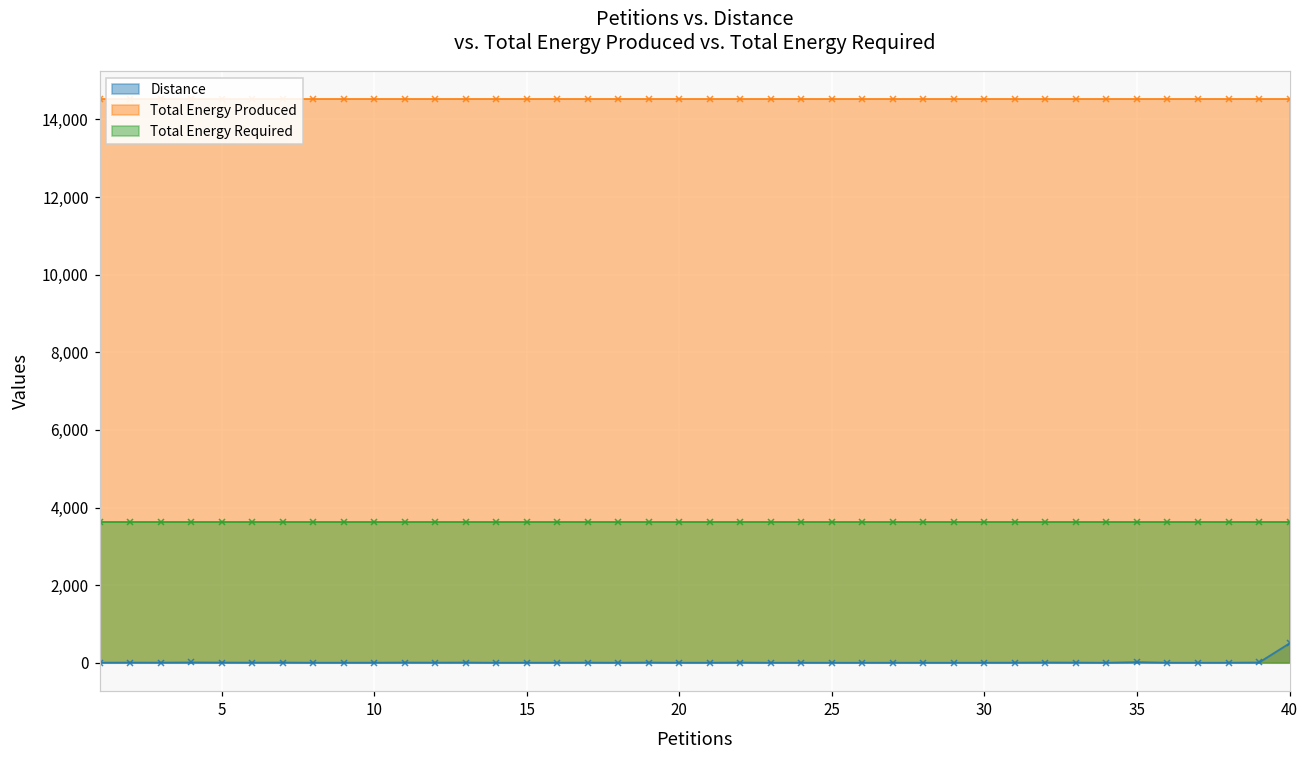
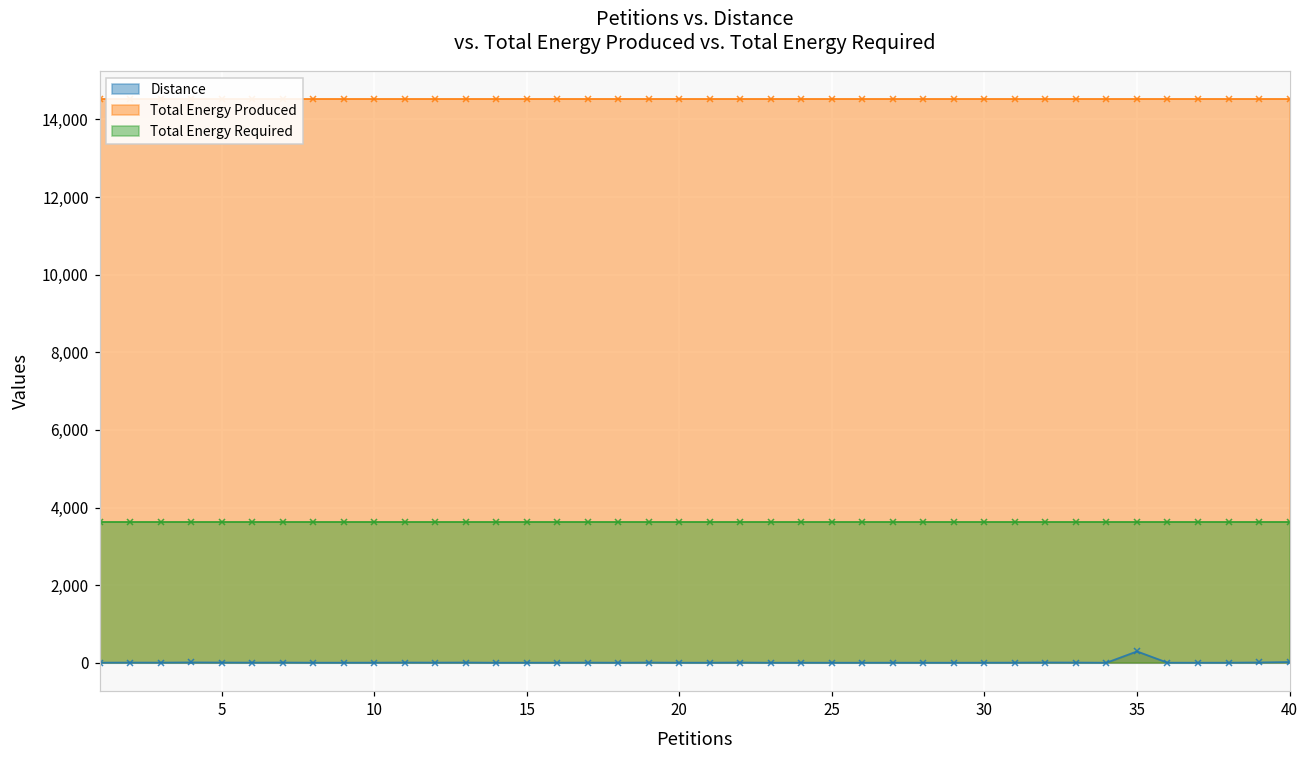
  {
    "Distance": {
      "5": "0",
      "10": "0",
      "15": "0",
      "20": "0",
      "25": "0",
      "30": "0",
-     "35": "0",
-     "40": "500"
+     "35": "300",
+     "40": "0"
    },
    "Total Energy Produced": {
      "10": "14,500",
      "15": "14,500",
      "20": "14,500",
      "25": "14,500",
      "30": "14,500",
      "35": "14,500",
      "40": "14,500"
    },
    "Total Energy Required": {
      "5": "3,600",
      "10": "3,600",
      "15": "3,600",
      "20": "3,600",
      "25": "3,600",
      "30": "3,600",
      "35": "3,600",
      "40": "3,600"
    }
  }
